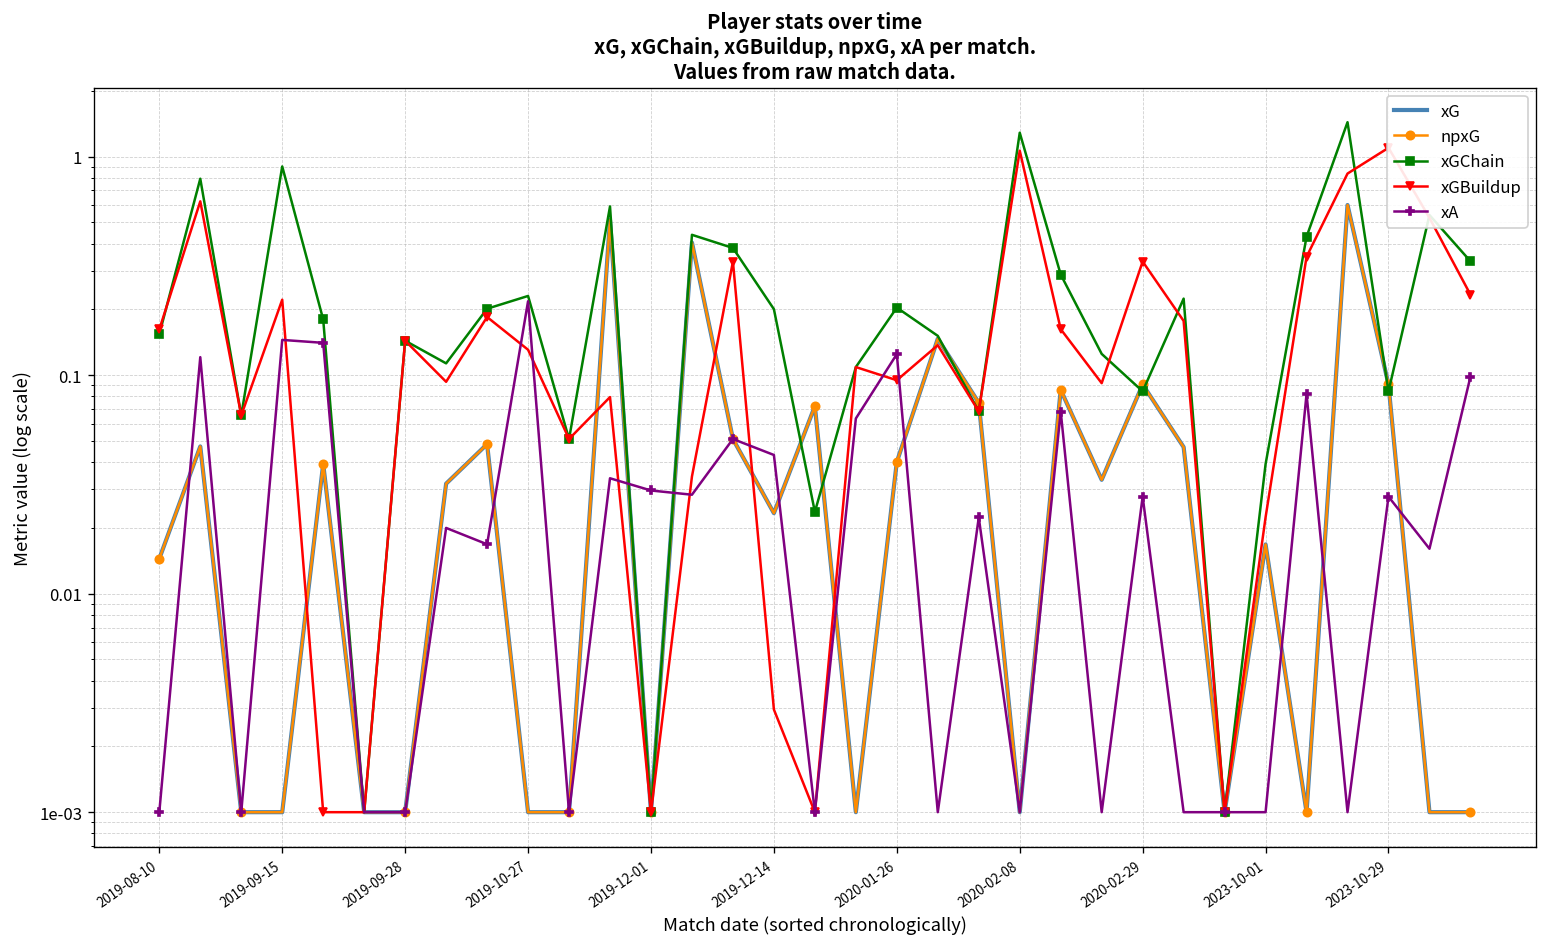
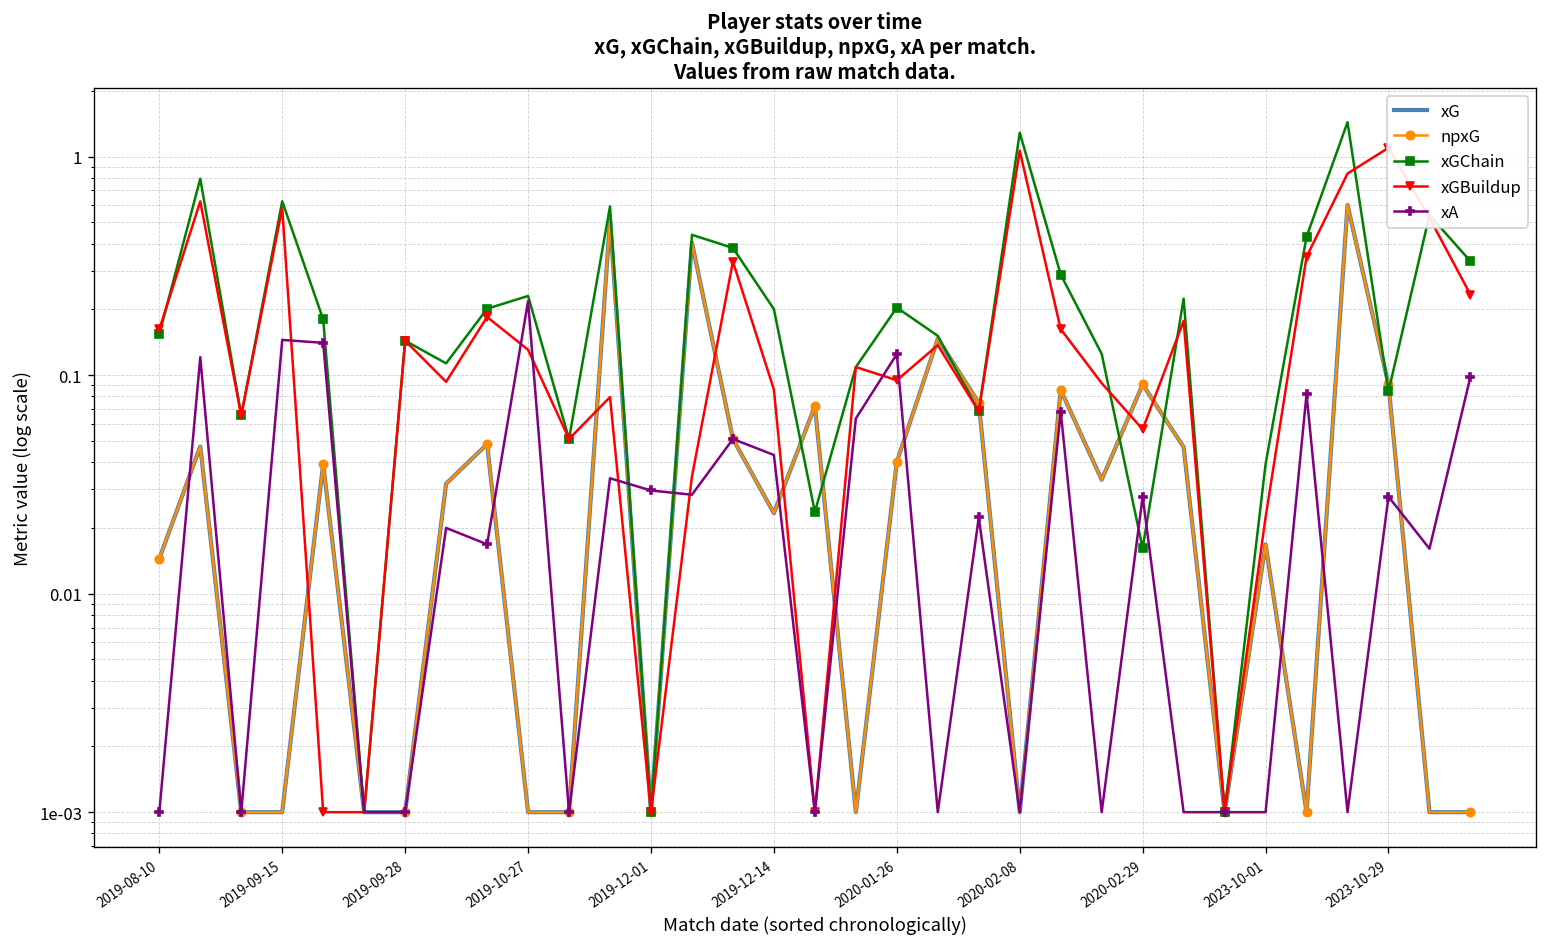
  {
    "npxG": {
      "2019-08-10": 0.014,
      "2019-09-15": 0.0010,
      "2019-10-27": 0.0010,
      "2019-12-14": 0.023,
      "2020-01-26": 0.040,
      "2020-02-29": 0.09,
      "2023-10-01": 0.017,
      "2023-10-29": 0.09
    },
    "xGChain": {
      "2019-08-10": 0.15,
-     "2019-09-15": 0.9,
+     "2019-09-15": 0.62,
      "2019-10-27": 0.23,
      "2019-12-14": 0.20,
      "2020-01-26": 0.20,
      "2020-02-08": 1.3,
-     "2020-02-29": 0.08,
+     "2020-02-29": 0.016,
      "2023-10-01": 0.039,
      "2023-10-29": 0.08
    },
    "xGBuildup": {
      "2019-08-10": 0.16,
-     "2019-09-15": 0.22,
+     "2019-09-15": 0.58,
      "2019-10-27": 0.13,
-     "2019-12-14": 0.0029,
+     "2019-12-14": 0.09,
      "2020-01-26": 0.09,
      "2020-02-08": 1.1,
-     "2020-02-29": 0.33,
+     "2020-02-29": 0.057,
      "2023-10-01": 0.022
    },
    "xA": {
      "2019-08-10": 0.0010,
      "2019-09-15": 0.14,
      "2019-10-27": 0.22,
      "2019-12-01": 0.030,
      "2019-12-14": 0.043,
      "2020-01-26": 0.12,
      "2020-02-29": 0.028,
      "2023-10-01": 0.0010,
      "2023-10-29": 0.028
    }
  }
